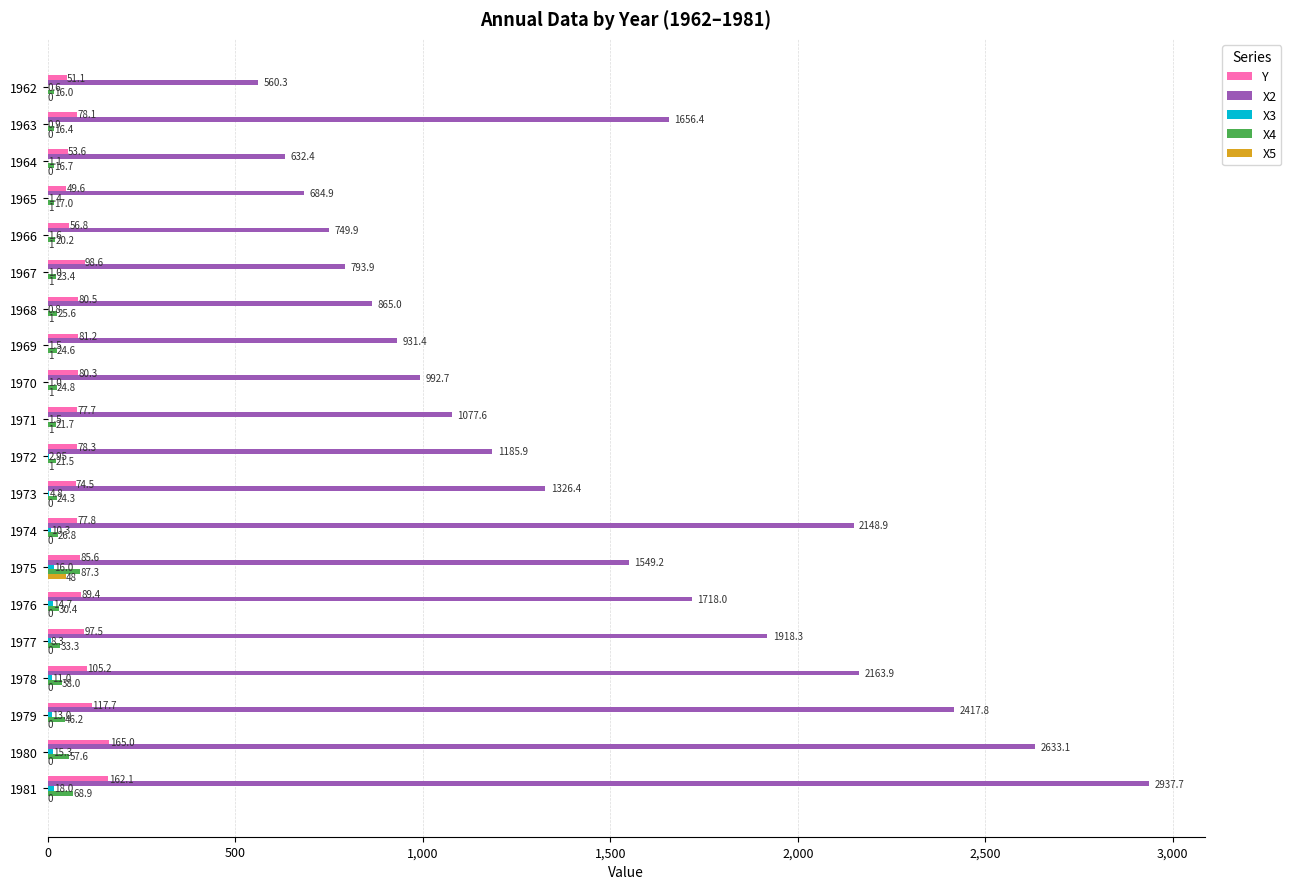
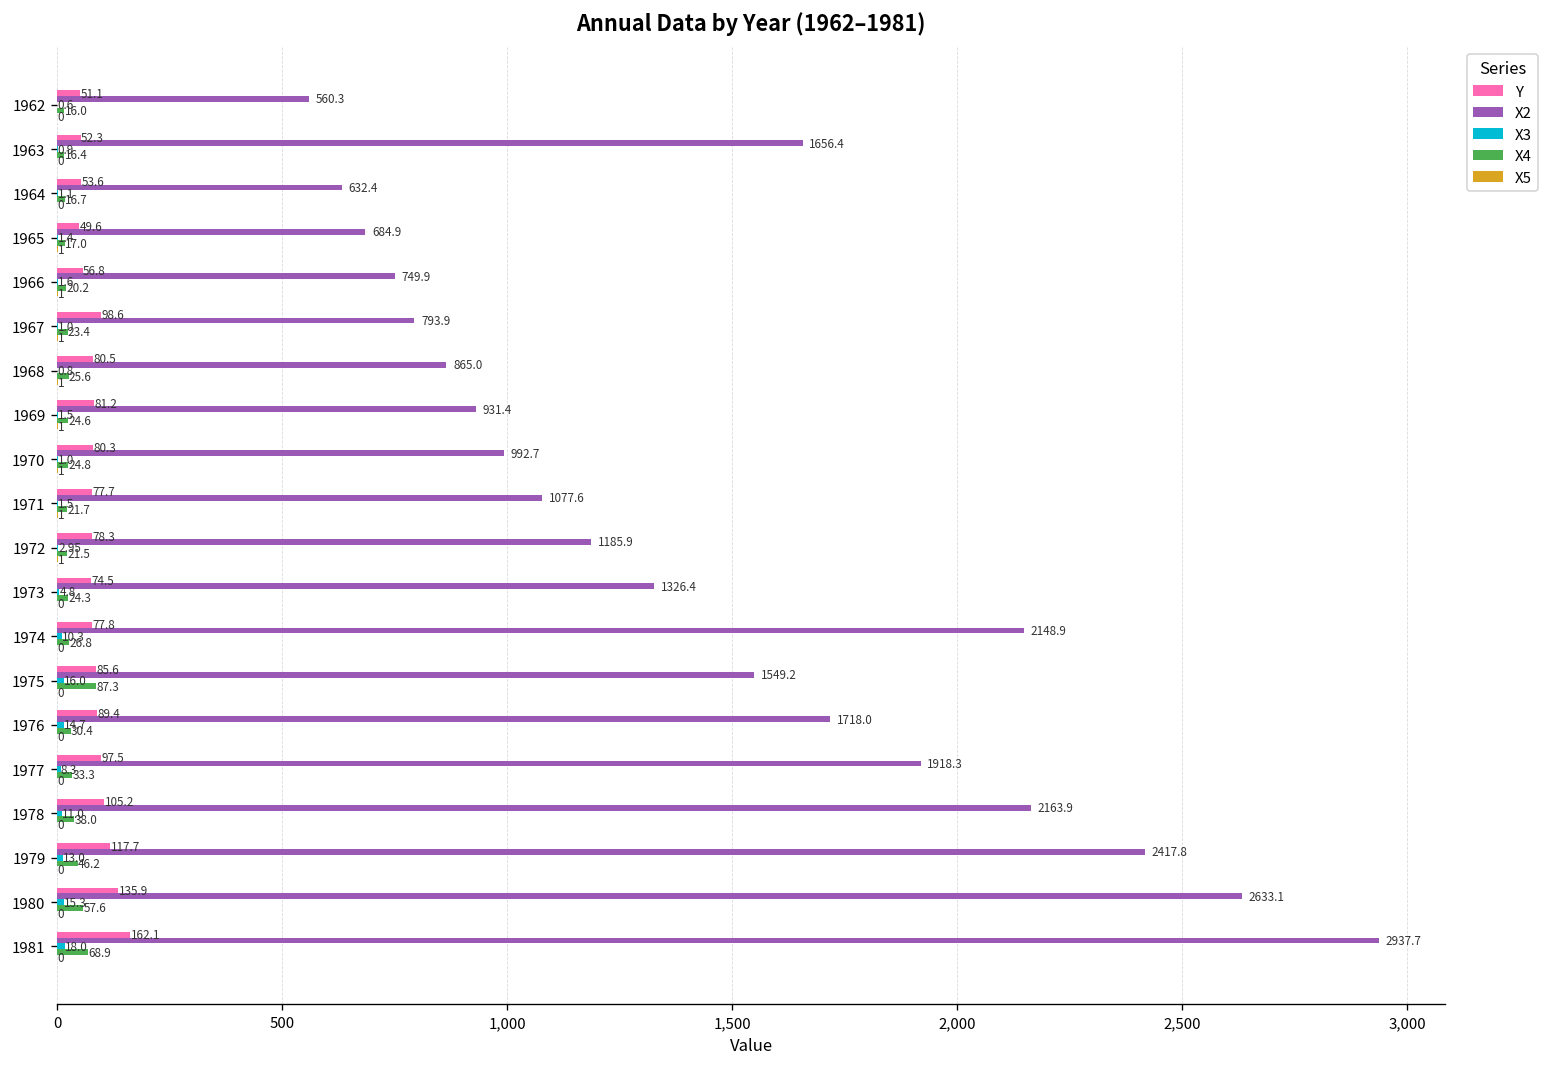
  {
    "Y": {
      "1962": 51.1,
-     "1963": 78.1,
+     "1963": 52.3,
      "1964": 53.6,
      "1965": 49.6,
      "1966": 56.8,
      "1967": 98.6,
      "1968": 80.5,
      "1969": 81.2,
      "1970": 80.3,
      "1971": 77.7,
      "1972": 78.3,
      "1973": 74.5,
      "1974": 77.8,
      "1975": 85.6,
      "1976": 89.4,
      "1977": 97.5,
      "1978": 105.2,
      "1979": 117.7,
-     "1980": 165.0,
+     "1980": 135.9,
      "1981": 162.1
    },
    "X2": {
      "1962": 560.3,
      "1963": 1656.4,
      "1964": 632.4,
      "1965": 684.9,
      "1966": 749.9,
      "1967": 793.9,
      "1968": 865.0,
      "1969": 931.4,
      "1970": 992.7,
      "1971": 1077.6,
      "1972": 1185.9,
      "1973": 1326.4,
      "1974": 2148.9,
      "1975": 1549.2,
      "1976": 1718.0,
      "1977": 1918.3,
      "1978": 2163.9,
      "1979": 2417.8,
      "1980": 2633.1,
      "1981": 2937.7
    },
    "X3": {
      "1975": 16.0,
      "1980": 15.3,
      "1981": 18.0
    },
    "X4": {
      "1967": 23.4,
      "1968": 25.6,
      "1969": 24.6,
      "1970": 24.8,
      "1975": 87.3,
      "1977": 33.3,
      "1980": 57.6,
      "1981": 68.9
    },
    "X5": {
      "1962": 0,
      "1963": 0,
      "1964": 0,
      "1965": 1,
      "1966": 1,
      "1967": 1,
      "1968": 1,
      "1969": 1,
      "1970": 1,
      "1971": 1,
      "1972": 1,
      "1973": 0,
      "1974": 0,
-     "1975": 48,
+     "1975": 0,
      "1976": 0,
      "1977": 0,
      "1978": 0,
      "1979": 0,
      "1980": 0,
      "1981": 0
    }
  }
